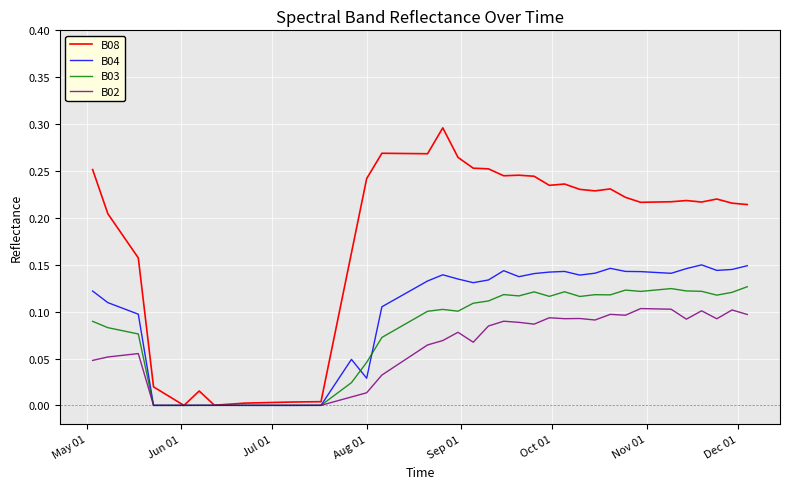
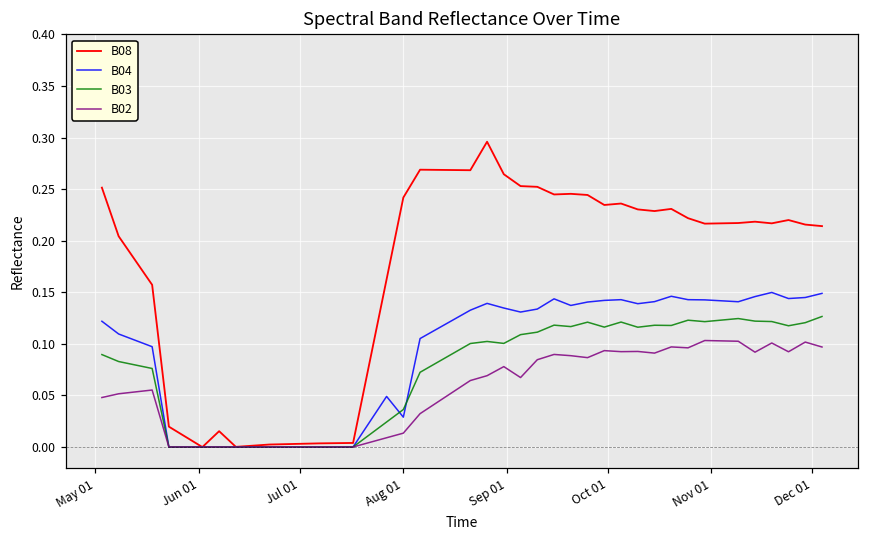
  {
    "B08": {
      "Aug 01": 0.24
    },
    "B04": {
      "Aug 01": 0.03
    },
    "B03": {
-     "Aug 01": 0.05
+     "Aug 01": 0.04
    },
    "B02": {
      "Aug 01": 0.01
    }
  }
